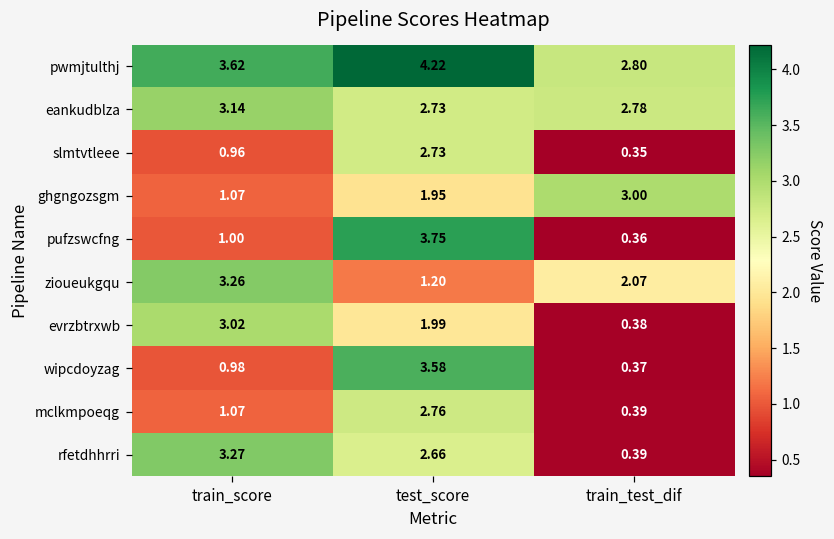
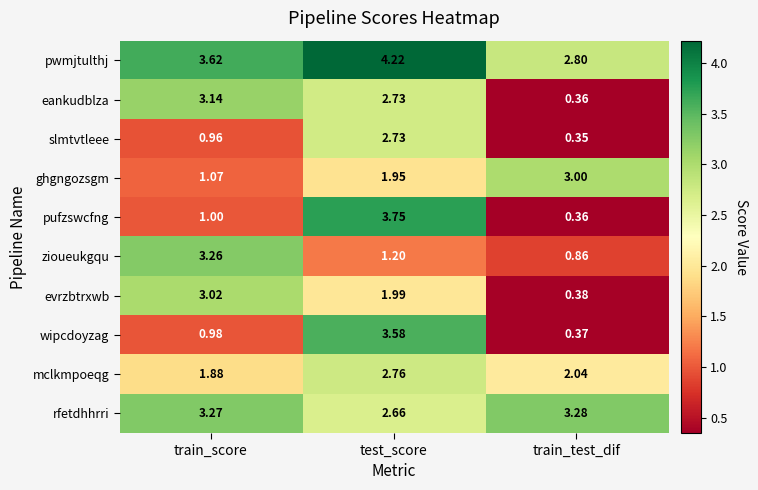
  {
    "pwmjtulthj": {
      "train_score": 3.62,
      "test_score": 4.22,
      "train_test_dif": 2.80
    },
    "eankudblza": {
      "train_score": 3.14,
      "test_score": 2.73,
-     "train_test_dif": 2.78
+     "train_test_dif": 0.36
    },
    "slmtvtleee": {
      "train_score": 0.96,
      "test_score": 2.73,
      "train_test_dif": 0.35
    },
    "ghgngozsgm": {
      "train_score": 1.07,
      "test_score": 1.95,
      "train_test_dif": 3.00
    },
    "pufzswcfng": {
      "train_score": 1.00,
      "test_score": 3.75,
      "train_test_dif": 0.36
    },
    "zioueukgqu": {
      "train_score": 3.26,
      "test_score": 1.20,
-     "train_test_dif": 2.07
+     "train_test_dif": 0.86
    },
    "evrzbtrxwb": {
      "train_score": 3.02,
      "test_score": 1.99,
      "train_test_dif": 0.38
    },
    "wipcdoyzag": {
      "train_score": 0.98,
      "test_score": 3.58,
      "train_test_dif": 0.37
    },
    "mclkmpoeqg": {
-     "train_score": 1.07,
+     "train_score": 1.88,
      "test_score": 2.76,
-     "train_test_dif": 0.39
+     "train_test_dif": 2.04
    },
    "rfetdhhrri": {
      "train_score": 3.27,
      "test_score": 2.66,
-     "train_test_dif": 0.39
+     "train_test_dif": 3.28
    }
  }
